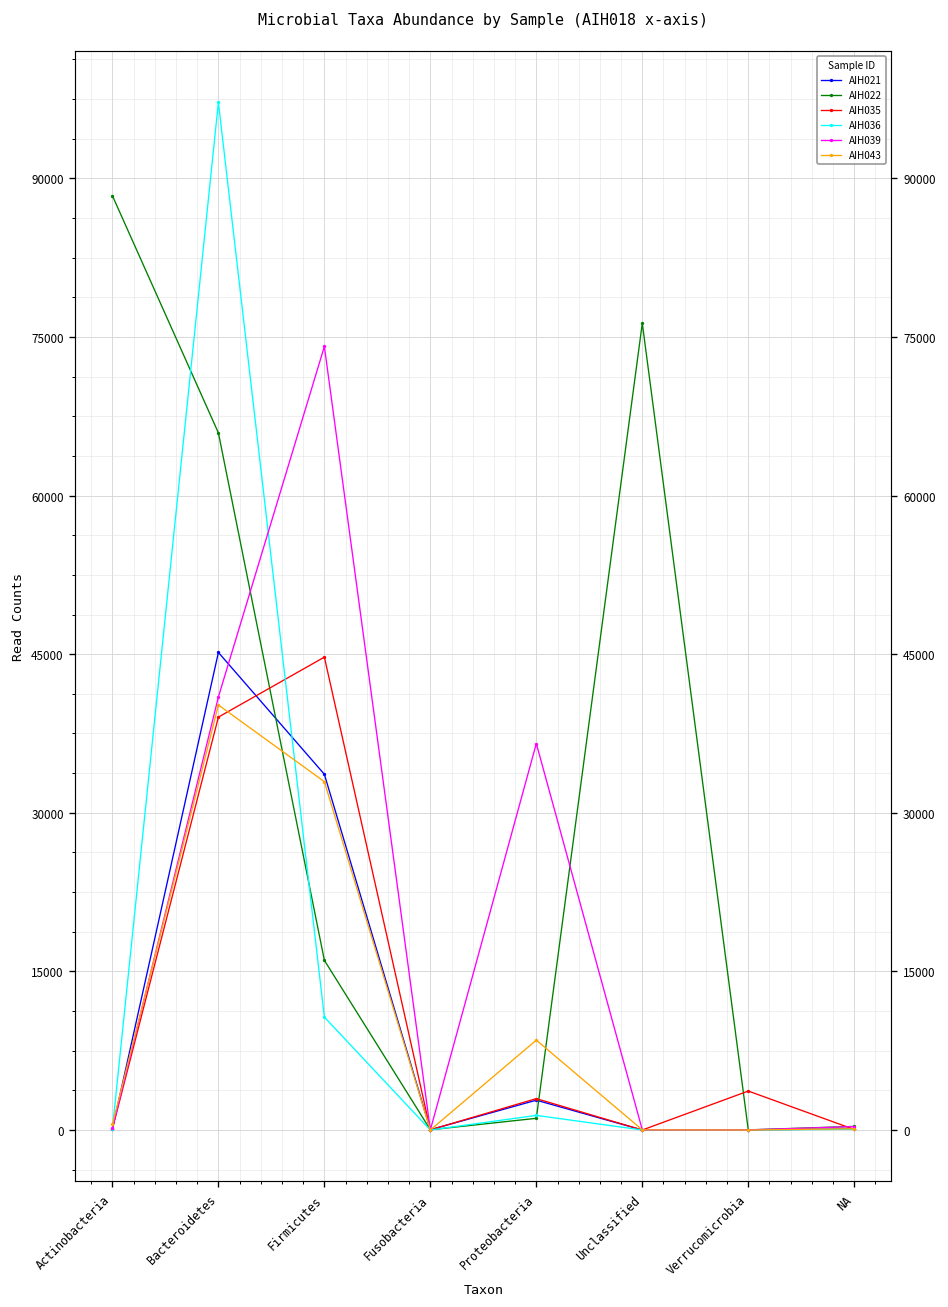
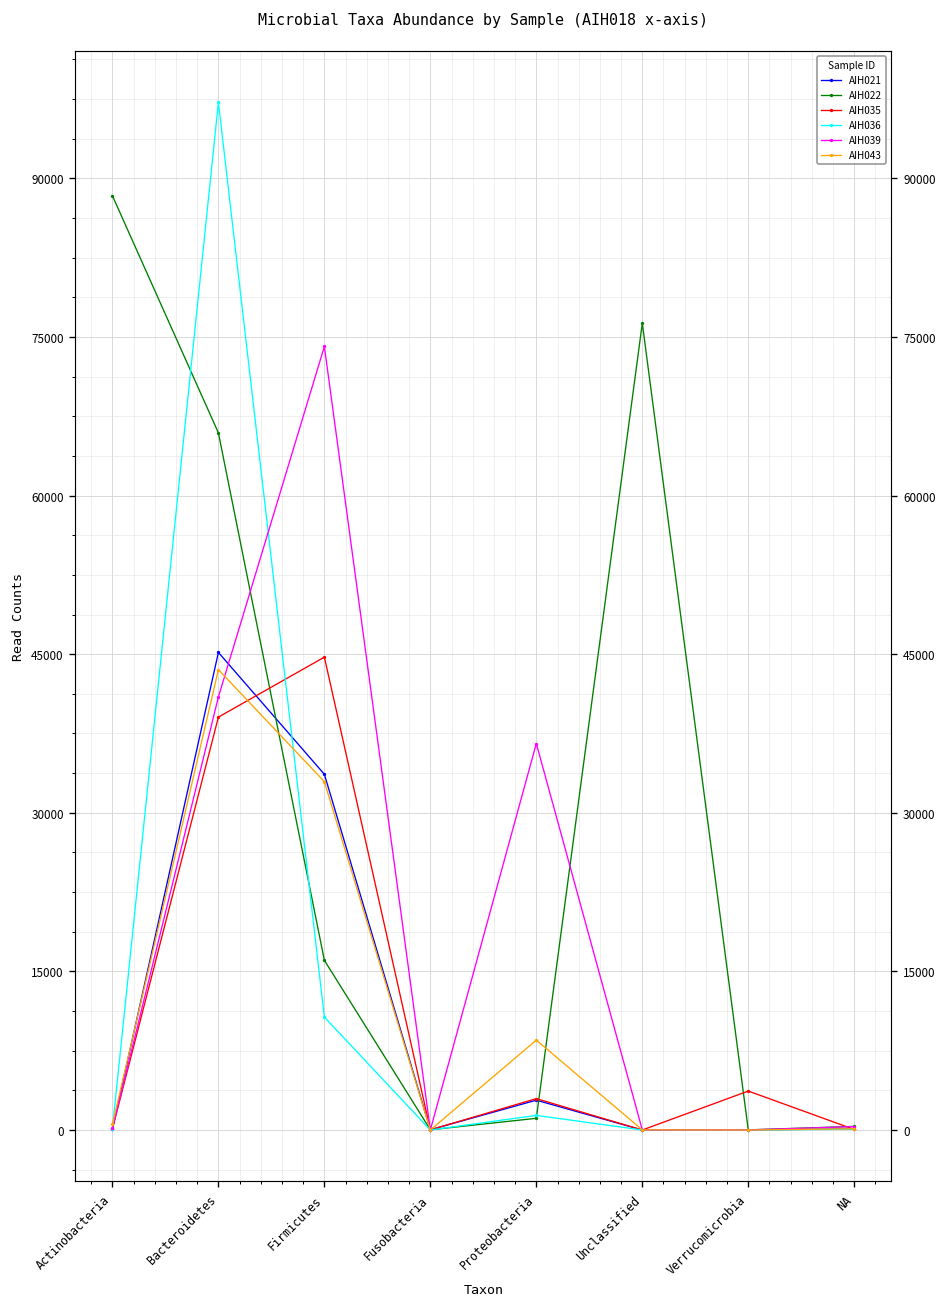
  {
    "AIH021": {
      "Bacteroidetes": 45000,
      "Firmicutes": 34000
    },
    "AIH022": {
      "Actinobacteria": 88000,
      "Bacteroidetes": 66000,
      "Firmicutes": 16000,
      "Unclassified": 76000
    },
    "AIH035": {
      "Bacteroidetes": 39000,
      "Firmicutes": 45000,
      "Verrucomicrobia": 4000
    },
    "AIH036": {
      "Bacteroidetes": 97000,
      "Firmicutes": 11000
    },
    "AIH039": {
      "Bacteroidetes": 41000,
      "Firmicutes": 74000,
      "Proteobacteria": 37000
    },
    "AIH043": {
      "Actinobacteria": 1000,
-     "Bacteroidetes": 40000,
+     "Bacteroidetes": 44000,
      "Firmicutes": 33000,
      "Proteobacteria": 9000
    }
  }
